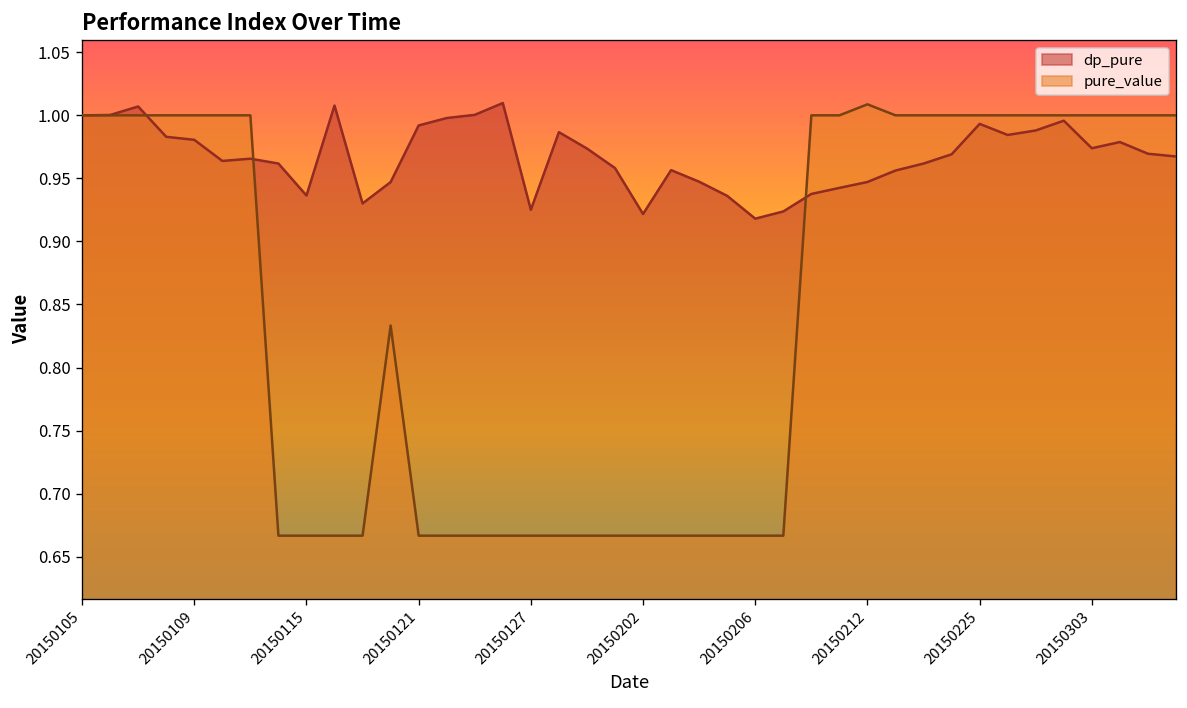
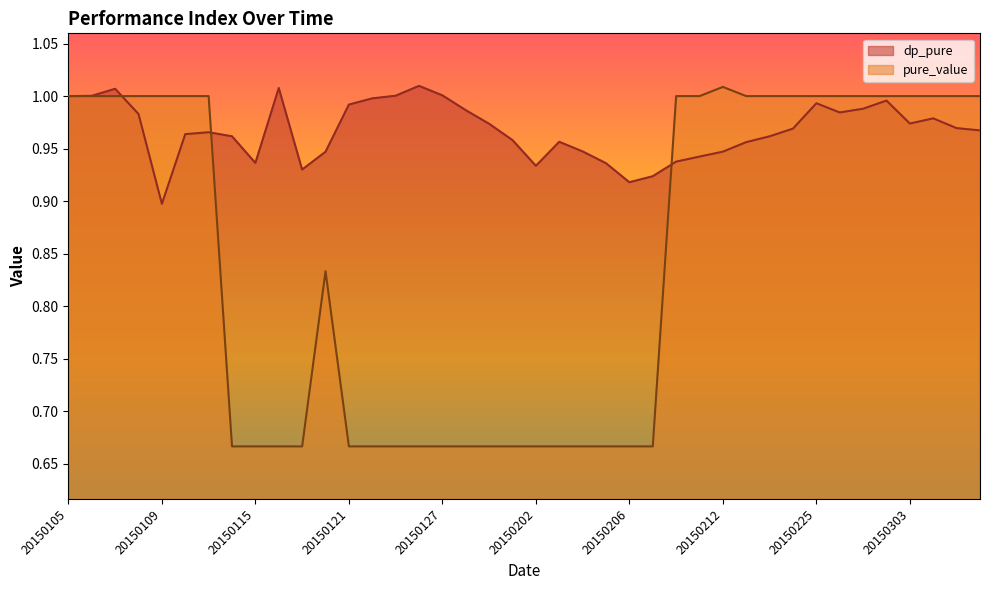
  {
    "dp_pure": {
-     "20150109": 0.981,
+     "20150109": 0.897,
      "20150115": 0.936,
      "20150121": 0.992,
-     "20150127": 0.925,
-     "20150202": 0.922,
+     "20150127": 1.001,
+     "20150202": 0.934,
      "20150206": 0.918,
      "20150212": 0.947,
      "20150225": 0.993,
      "20150303": 0.974
    },
    "pure_value": {
      "20150109": 1.000,
      "20150115": 0.667,
      "20150121": 0.667,
      "20150127": 0.667,
      "20150202": 0.667,
      "20150206": 0.667,
      "20150212": 1.009,
      "20150225": 1.000,
      "20150303": 1.000
    }
  }
